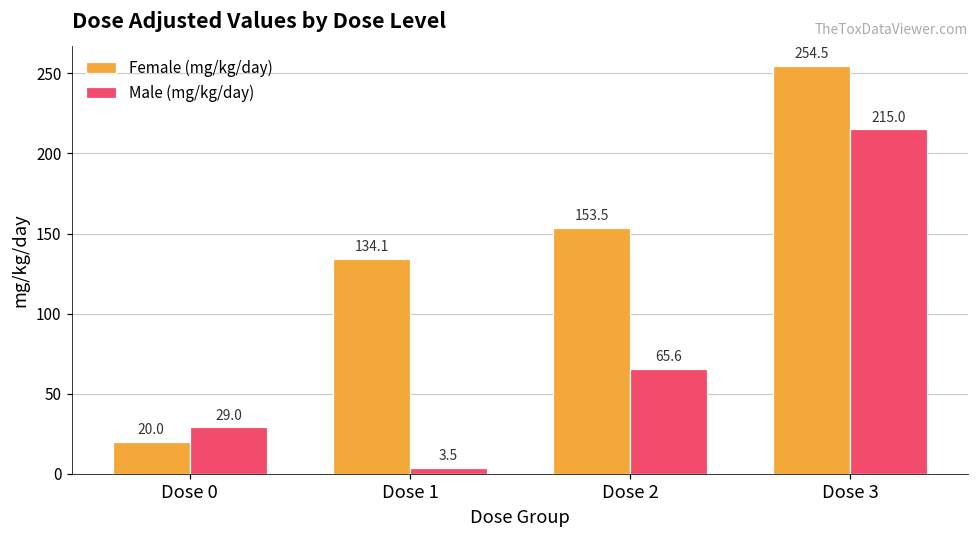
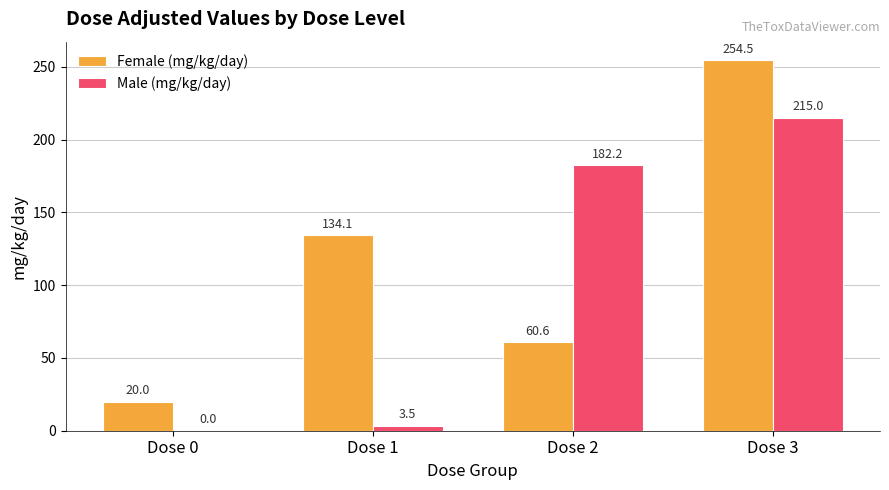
  {
    "Female (mg/kg/day)": {
      "Dose 0": 20.0,
      "Dose 1": 134.1,
-     "Dose 2": 153.5,
+     "Dose 2": 60.6,
      "Dose 3": 254.5
    },
    "Male (mg/kg/day)": {
-     "Dose 0": 29.0,
+     "Dose 0": 0.0,
      "Dose 1": 3.5,
-     "Dose 2": 65.6,
+     "Dose 2": 182.2,
      "Dose 3": 215.0
    }
  }
